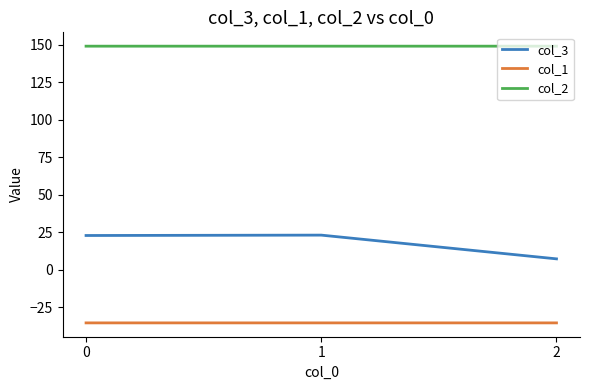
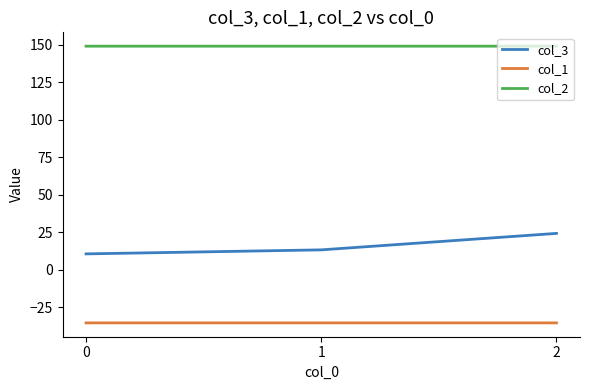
  {
    "col_3": {
-     "0": 23,
-     "1": 23,
-     "2": 7
+     "0": 11,
+     "1": 13,
+     "2": 24
    },
    "col_1": {
      "0": -35,
      "1": -35,
      "2": -35
    },
    "col_2": {
      "0": 149,
      "1": 149
    }
  }
